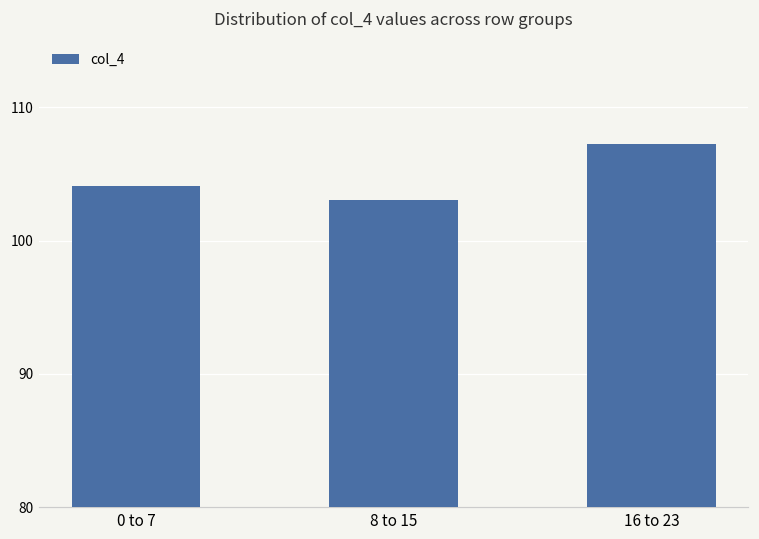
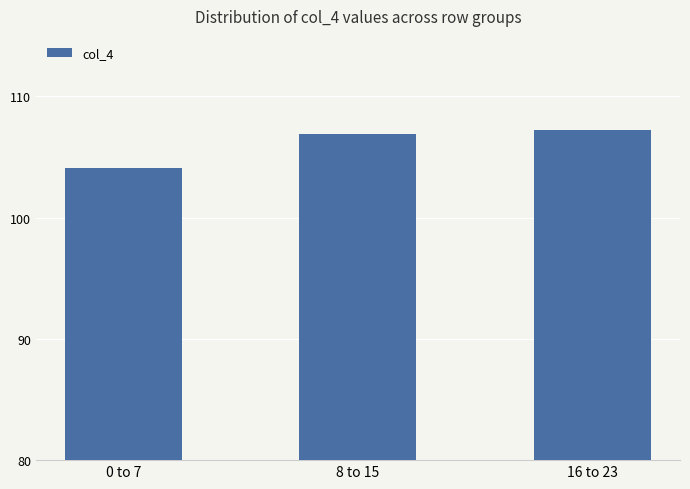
  {
    "0 to 7": 104.1,
-   "8 to 15": 103.0,
+   "8 to 15": 106.9,
    "16 to 23": 107.2
  }
